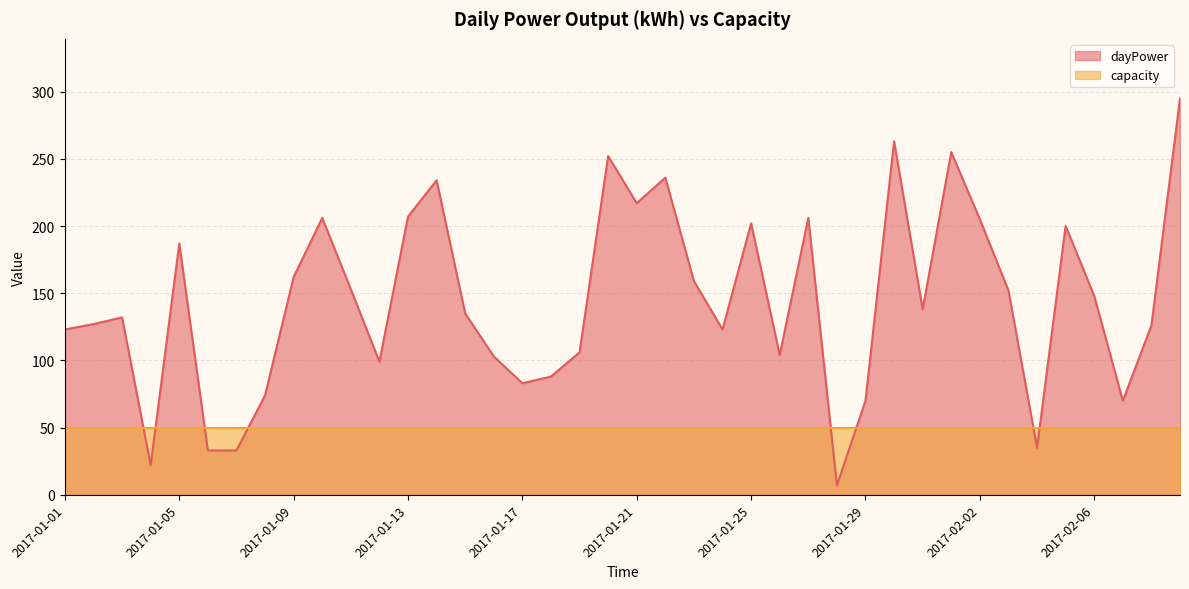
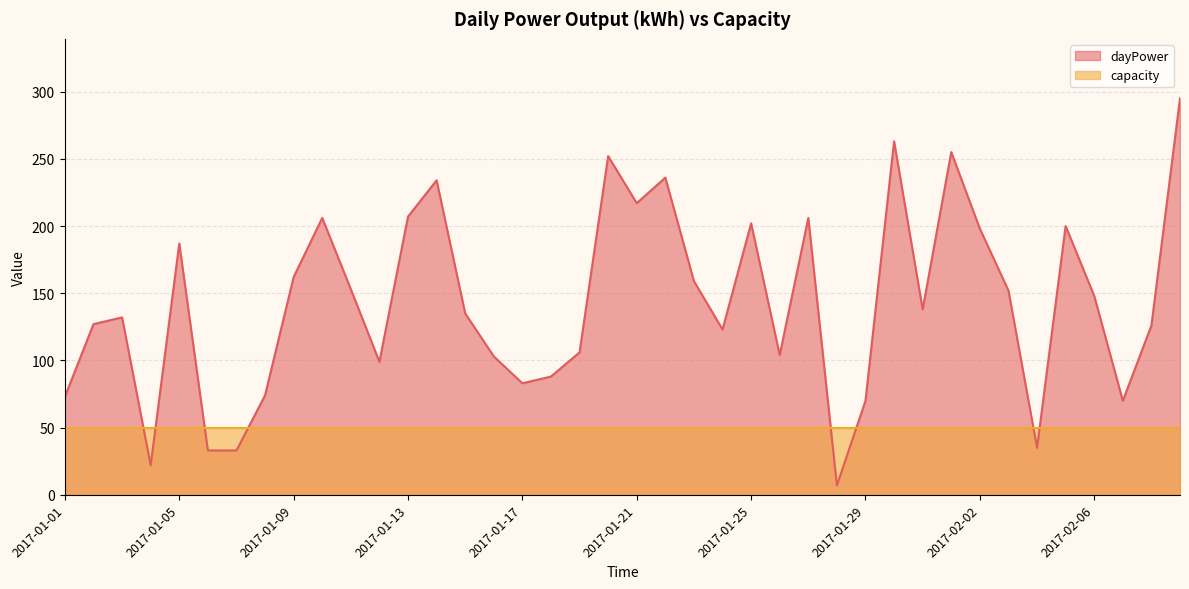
  {
    "dayPower": {
-     "2017-01-01": 123,
+     "2017-01-01": 73,
      "2017-01-05": 187,
      "2017-01-09": 162,
      "2017-01-13": 207,
      "2017-01-17": 83,
      "2017-01-21": 217,
      "2017-01-25": 202,
      "2017-01-29": 70,
-     "2017-02-02": 205,
+     "2017-02-02": 198,
      "2017-02-06": 148
    },
    "capacity": {
      "2017-01-01": 50,
      "2017-01-05": 50,
      "2017-01-09": 50,
      "2017-01-13": 50,
      "2017-01-17": 50,
      "2017-01-21": 50,
      "2017-01-25": 50,
      "2017-01-29": 50,
      "2017-02-02": 50,
      "2017-02-06": 50
    }
  }
